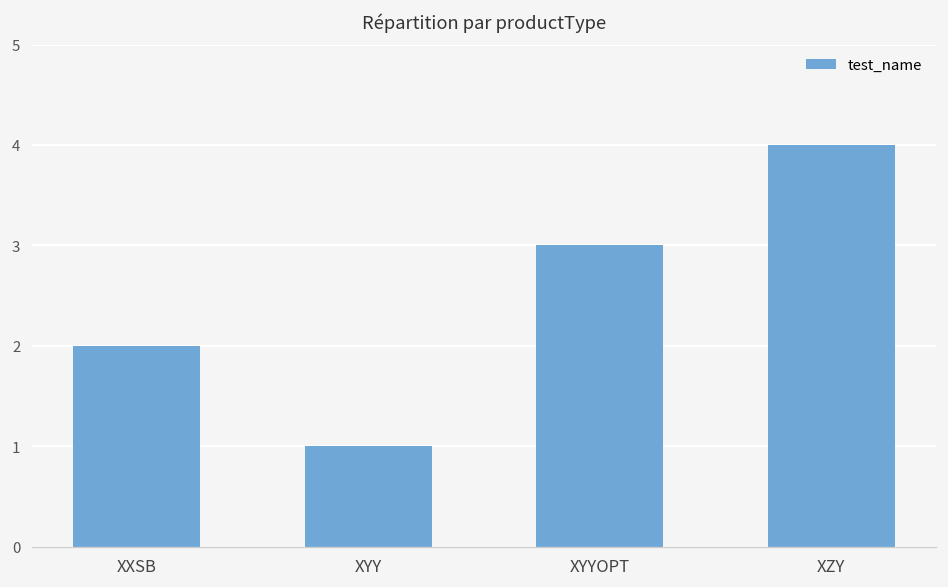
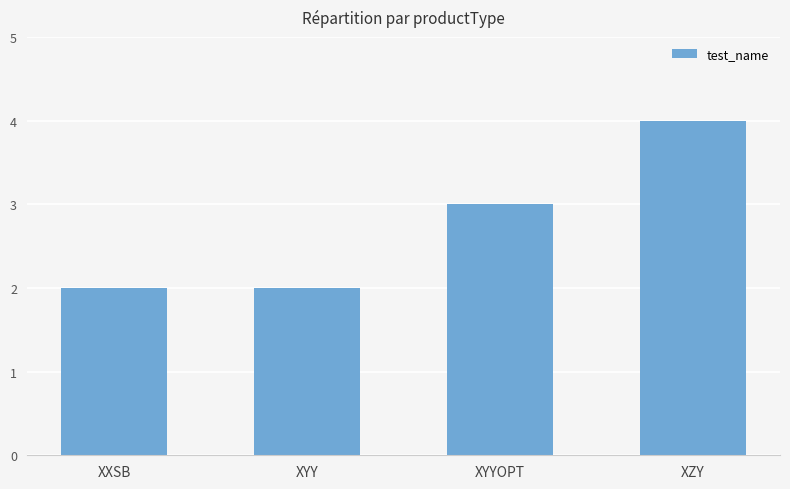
  {
    "XXSB": 2,
-   "XYY": 1,
+   "XYY": 2,
    "XYYOPT": 3,
    "XZY": 4
  }
